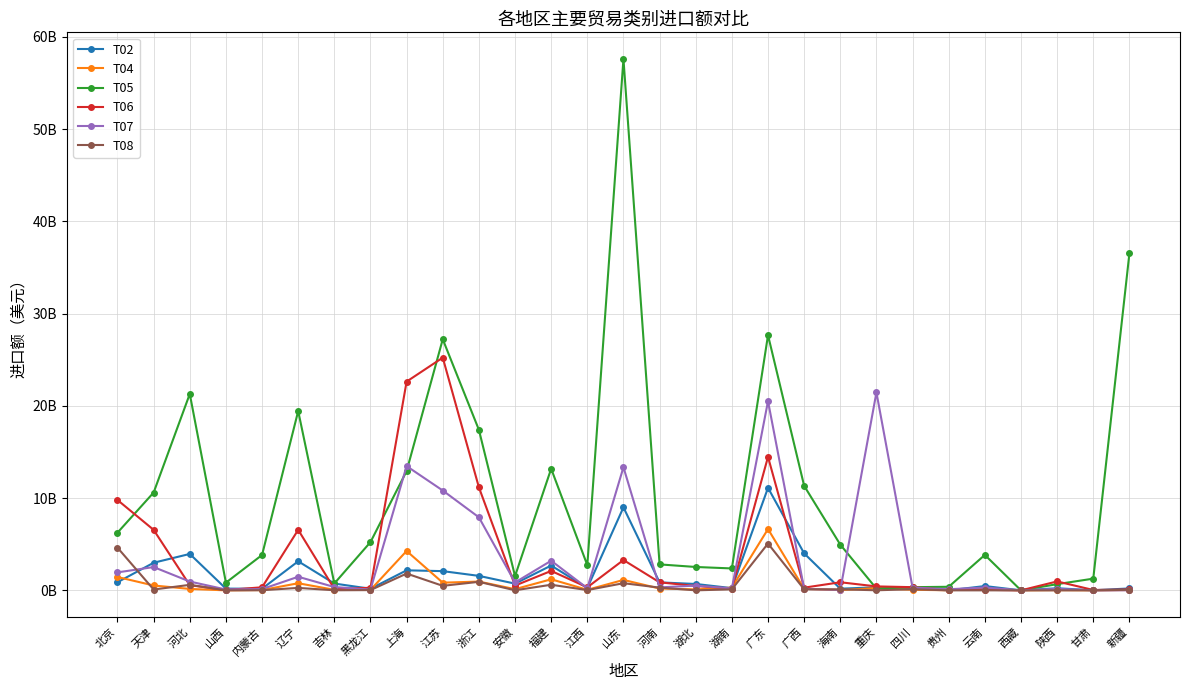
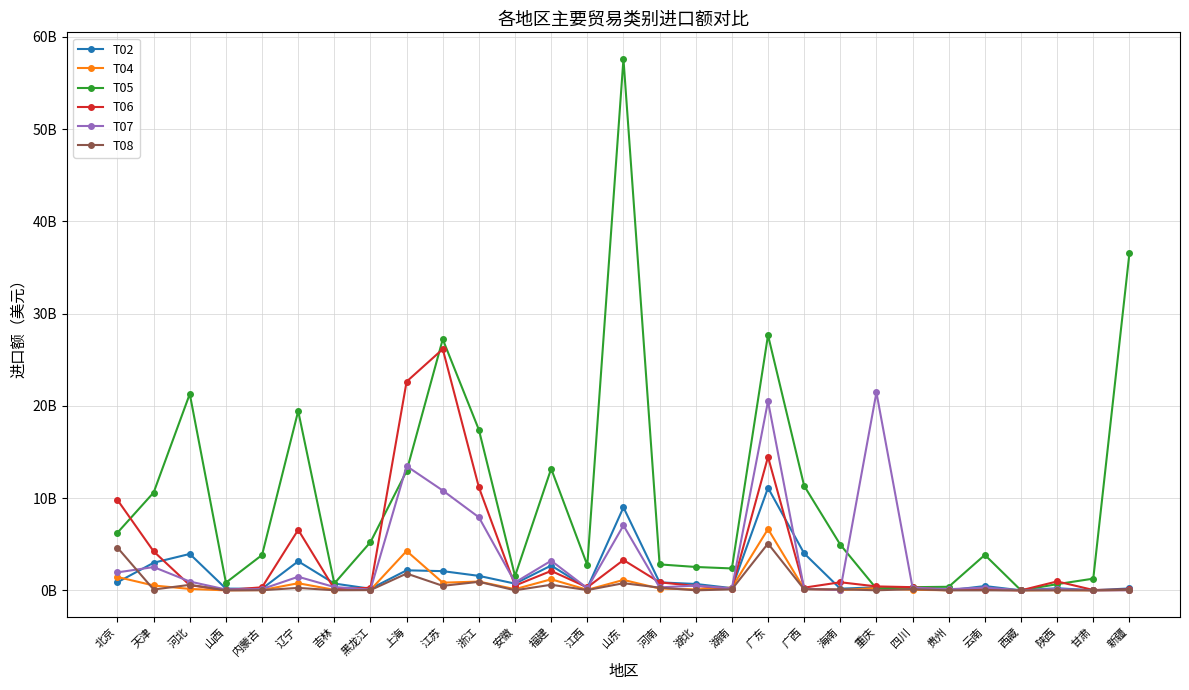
  {
    "T02": {
      "北京": 1000000000,
      "天津": 3000000000,
      "河北": 4000000000,
      "辽宁": 3000000000,
      "上海": 2000000000,
      "江苏": 2000000000,
      "浙江": 2000000000,
      "福建": 3000000000,
      "山东": 9000000000,
      "广东": 11000000000,
      "广西": 4000000000
    },
    "T04": {
      "北京": 1000000000,
      "天津": 1000000000,
      "河北": 0,
      "辽宁": 1000000000,
      "上海": 4000000000,
      "江苏": 1000000000,
      "福建": 1000000000,
      "山东": 1000000000,
      "广东": 7000000000
    },
    "T05": {
      "北京": 6000000000,
      "天津": 11000000000,
      "河北": 21000000000,
      "山西": 1000000000,
      "内蒙古": 4000000000,
      "辽宁": 19000000000,
      "黑龙江": 5000000000,
      "上海": 13000000000,
      "江苏": 27000000000,
      "浙江": 17000000000,
      "安徽": 2000000000,
      "福建": 13000000000,
      "江西": 3000000000,
      "山东": 58000000000,
      "河南": 3000000000,
      "湖北": 3000000000,
      "湖南": 2000000000,
      "广东": 28000000000,
      "广西": 11000000000,
      "海南": 5000000000,
      "云南": 4000000000,
      "陕西": 1000000000,
      "甘肃": 1000000000,
      "新疆": 37000000000
    },
    "T06": {
      "北京": 10000000000,
-     "天津": 7000000000,
+     "天津": 4000000000,
      "辽宁": 7000000000,
      "上海": 23000000000,
-     "江苏": 25000000000,
+     "江苏": 26000000000,
      "浙江": 11000000000,
      "福建": 2000000000,
      "山东": 3000000000,
      "广东": 14000000000,
      "海南": 1000000000,
      "陕西": 1000000000
    },
    "T07": {
      "北京": 2000000000,
      "天津": 3000000000,
      "河北": 1000000000,
      "辽宁": 1000000000,
      "上海": 13000000000,
      "江苏": 11000000000,
      "浙江": 8000000000,
      "福建": 3000000000,
-     "山东": 13000000000,
+     "山东": 7000000000,
      "广东": 21000000000,
      "重庆": 21000000000
    },
    "T08": {
      "北京": 5000000000,
      "天津": 0,
      "辽宁": 0,
      "上海": 2000000000,
      "江苏": 0,
      "福建": 1000000000,
      "山东": 1000000000,
      "广东": 5000000000
    }
  }
